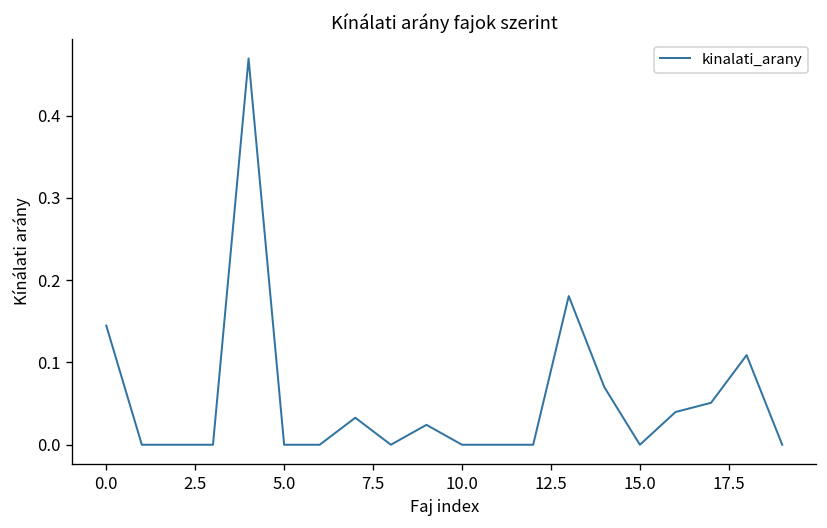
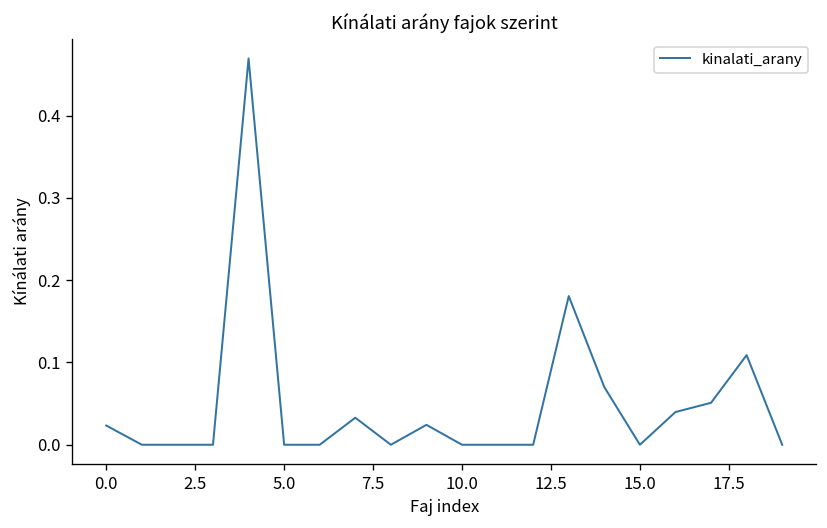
  {
-   "0.0": 0.14,
+   "0.0": 0.02,
    "5.0": 0.00,
    "10.0": 0.00,
    "15.0": 0.00
  }
